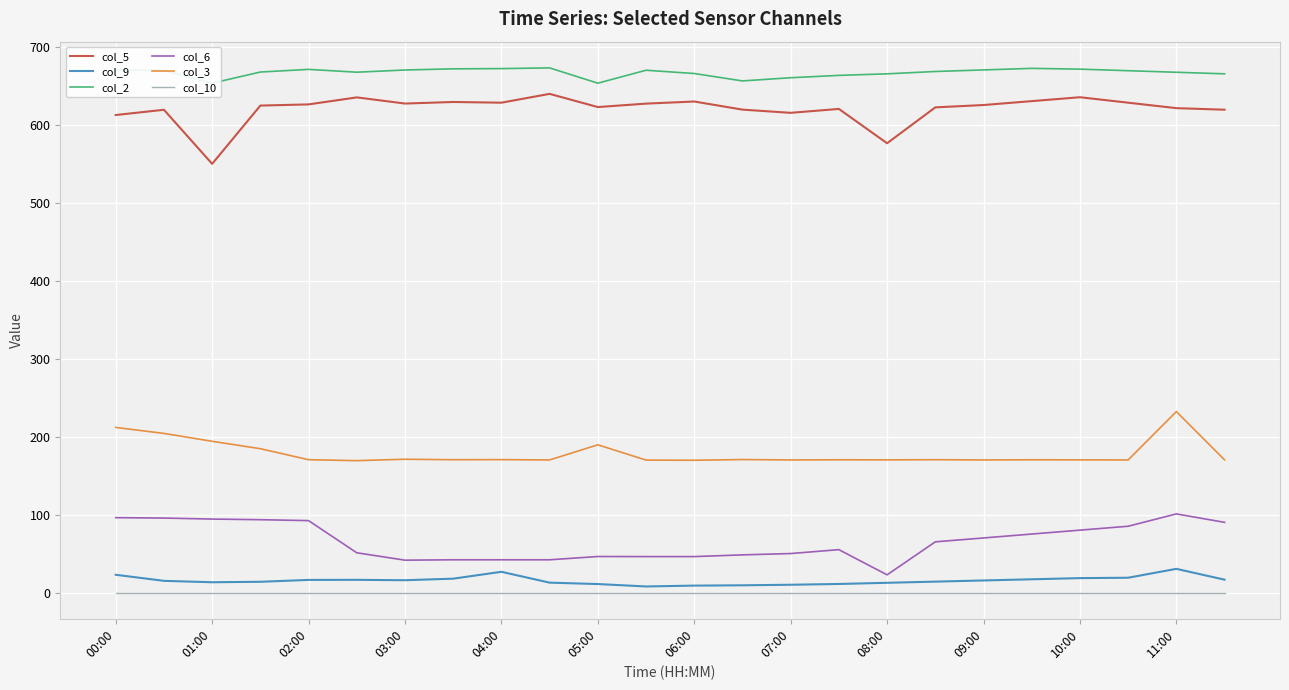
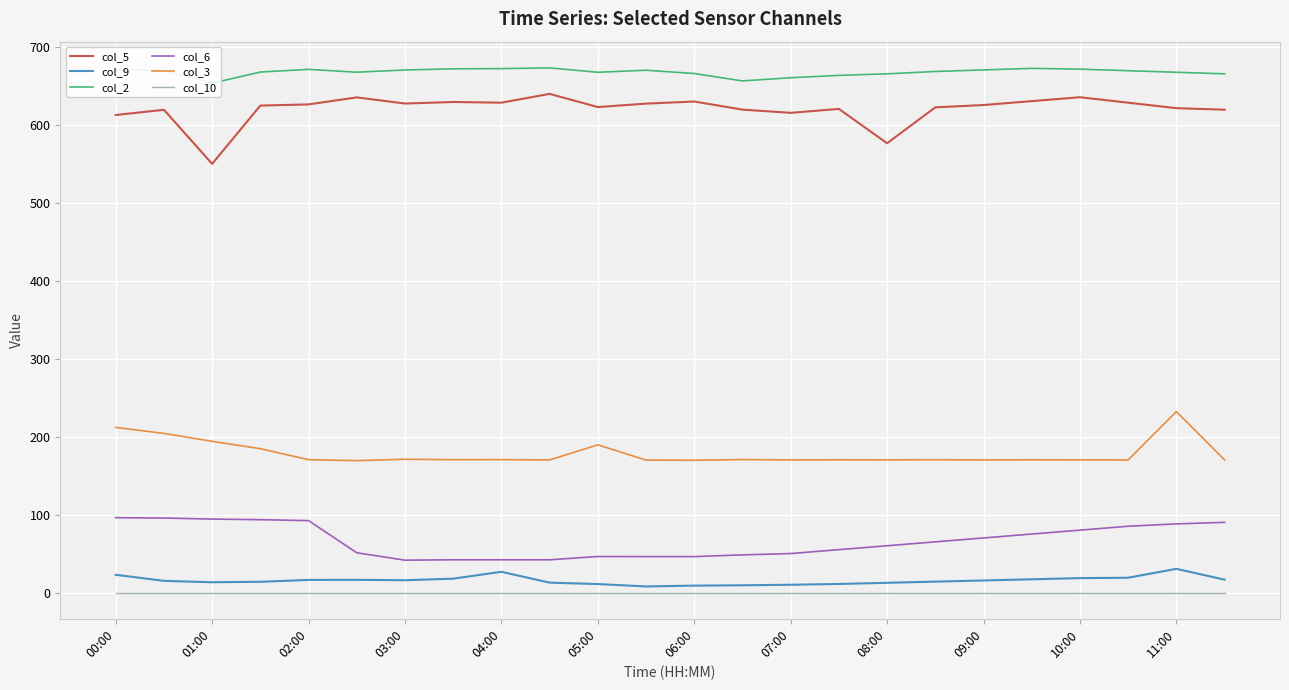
  {
    "col_5": {
      "00:00": 610,
      "01:00": 550,
      "02:00": 630,
      "03:00": 630,
      "04:00": 630,
      "05:00": 620,
      "06:00": 630,
      "07:00": 620,
      "08:00": 580,
      "09:00": 630,
      "10:00": 640,
      "11:00": 620
    },
    "col_9": {
      "00:00": 20,
      "01:00": 10,
      "02:00": 20,
      "03:00": 20,
      "04:00": 30,
      "05:00": 10,
      "06:00": 10,
      "07:00": 10,
      "08:00": 10,
      "09:00": 20,
      "10:00": 20,
      "11:00": 30
    },
    "col_2": {
      "02:00": 670,
      "03:00": 670,
      "04:00": 670,
-     "05:00": 650,
+     "05:00": 670,
      "06:00": 670,
      "07:00": 660,
      "08:00": 670,
      "09:00": 670,
      "10:00": 670,
      "11:00": 670
    },
    "col_6": {
      "00:00": 100,
      "01:00": 90,
      "02:00": 90,
      "03:00": 40,
      "04:00": 40,
      "05:00": 50,
      "06:00": 50,
      "07:00": 50,
-     "08:00": 20,
+     "08:00": 60,
      "09:00": 70,
      "10:00": 80,
-     "11:00": 100
+     "11:00": 90
    },
    "col_3": {
      "00:00": 210,
      "01:00": 190,
      "02:00": 170,
      "03:00": 170,
      "04:00": 170,
      "05:00": 190,
      "06:00": 170,
      "07:00": 170,
      "08:00": 170,
      "09:00": 170,
      "10:00": 170,
      "11:00": 230
    },
    "col_10": {
      "00:00": 0,
      "01:00": 0,
      "02:00": 0,
      "03:00": 0,
      "04:00": 0,
      "05:00": 0,
      "06:00": 0,
      "07:00": 0,
      "08:00": 0,
      "09:00": 0,
      "10:00": 0,
      "11:00": 0
    }
  }
